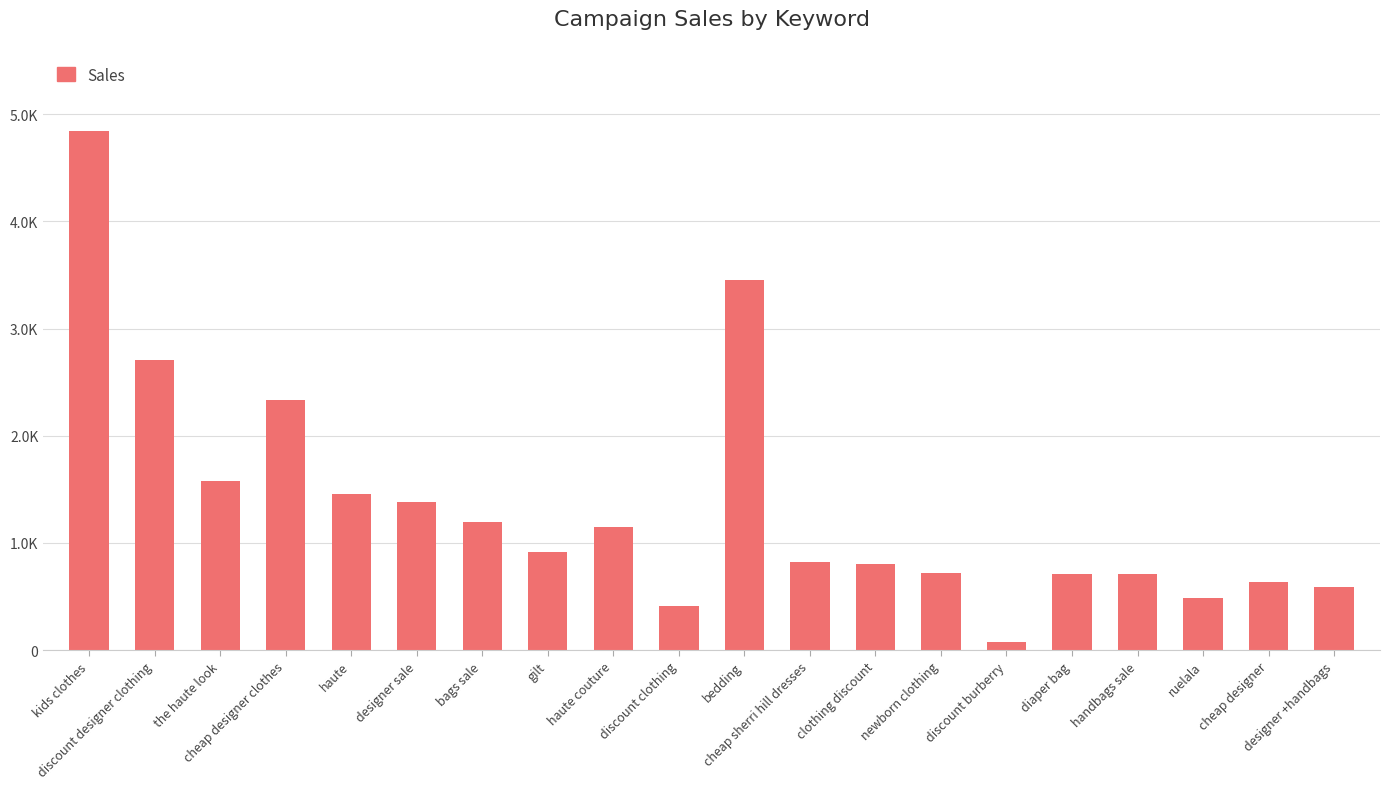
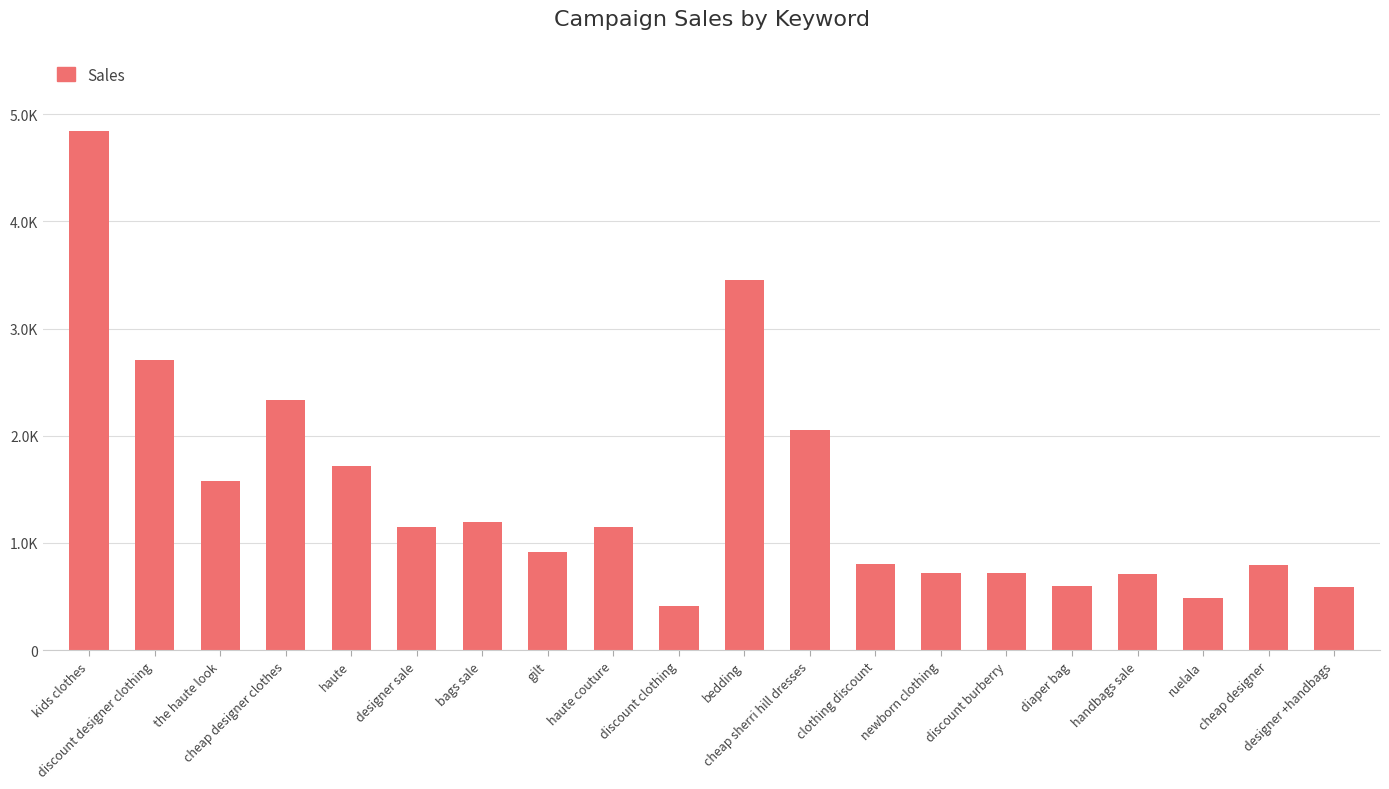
  {
    "kids clothes": 4850,
    "discount designer clothing": 2710,
    "the haute look": 1570,
    "cheap designer clothes": 2340,
-   "haute": 1460,
-   "designer sale": 1380,
+   "haute": 1720,
+   "designer sale": 1150,
    "bags sale": 1200,
    "gilt": 910,
    "haute couture": 1150,
    "discount clothing": 410,
    "bedding": 3460,
-   "cheap sherri hill dresses": 820,
+   "cheap sherri hill dresses": 2050,
    "clothing discount": 800,
    "newborn clothing": 720,
-   "discount burberry": 80,
-   "diaper bag": 710,
+   "discount burberry": 720,
+   "diaper bag": 600,
    "handbags sale": 710,
    "ruelala": 480,
-   "cheap designer": 630,
+   "cheap designer": 790,
    "designer +handbags": 590
  }
